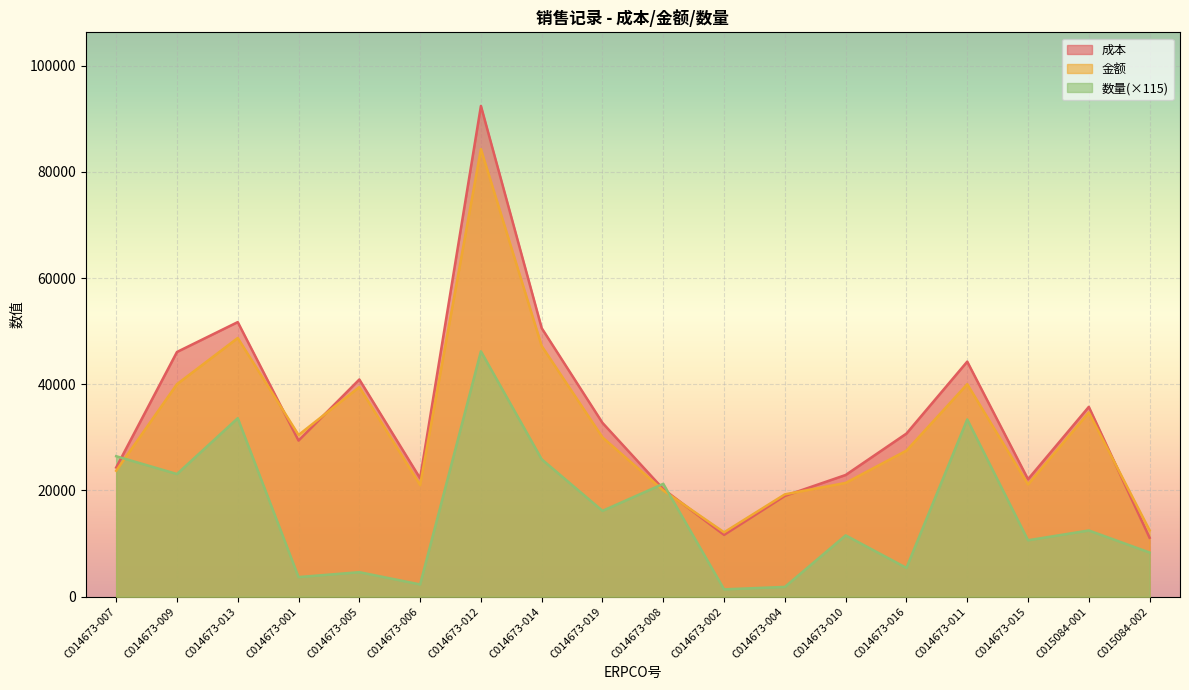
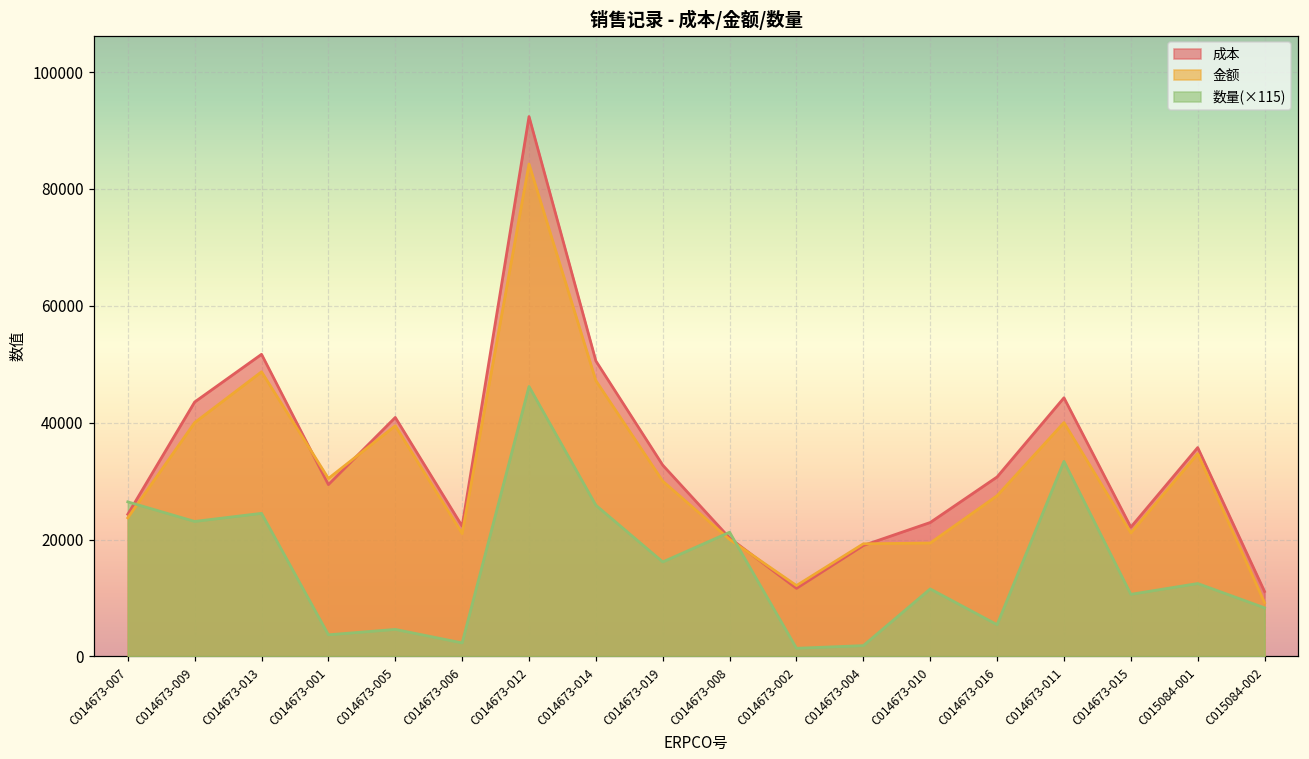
  {
    "成本": {
      "C014673-007": 24000,
-     "C014673-009": 46000,
+     "C014673-009": 44000,
      "C014673-013": 52000,
      "C014673-001": 29000,
      "C014673-005": 41000,
      "C014673-006": 22000,
      "C014673-012": 92000,
      "C014673-014": 51000,
      "C014673-019": 33000,
      "C014673-002": 12000,
      "C014673-010": 23000,
      "C014673-016": 31000,
      "C014673-011": 44000,
      "C014673-015": 22000,
      "C015084-001": 36000,
      "C015084-002": 11000
    },
    "金额": {
      "C014673-007": 24000,
      "C014673-009": 40000,
      "C014673-013": 49000,
      "C014673-001": 30000,
      "C014673-005": 39000,
      "C014673-006": 21000,
      "C014673-012": 84000,
      "C014673-014": 47000,
      "C014673-019": 30000,
      "C014673-002": 12000,
-     "C014673-010": 21000,
+     "C014673-010": 19000,
      "C014673-016": 27000,
      "C014673-011": 40000,
      "C014673-015": 21000,
      "C015084-001": 35000,
-     "C015084-002": 12000
+     "C015084-002": 9000
    },
    "数量(×115)": {
      "C014673-007": 26000,
      "C014673-009": 23000,
-     "C014673-013": 34000,
+     "C014673-013": 24000,
      "C014673-001": 4000,
      "C014673-005": 5000,
      "C014673-006": 2000,
      "C014673-012": 46000,
      "C014673-014": 26000,
      "C014673-019": 16000,
      "C014673-008": 21000,
      "C014673-002": 1000,
      "C014673-004": 2000,
      "C014673-010": 12000,
      "C014673-016": 5000,
      "C014673-011": 33000,
      "C014673-015": 11000,
      "C015084-001": 12000,
      "C015084-002": 8000
    }
  }
